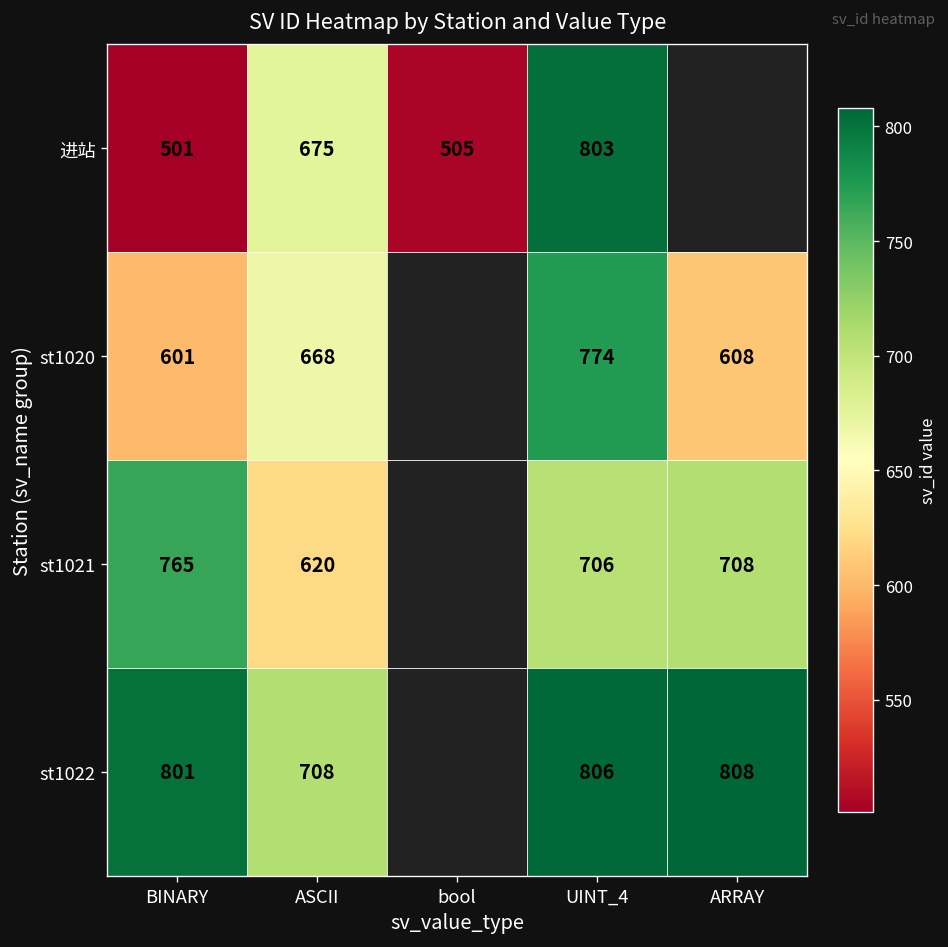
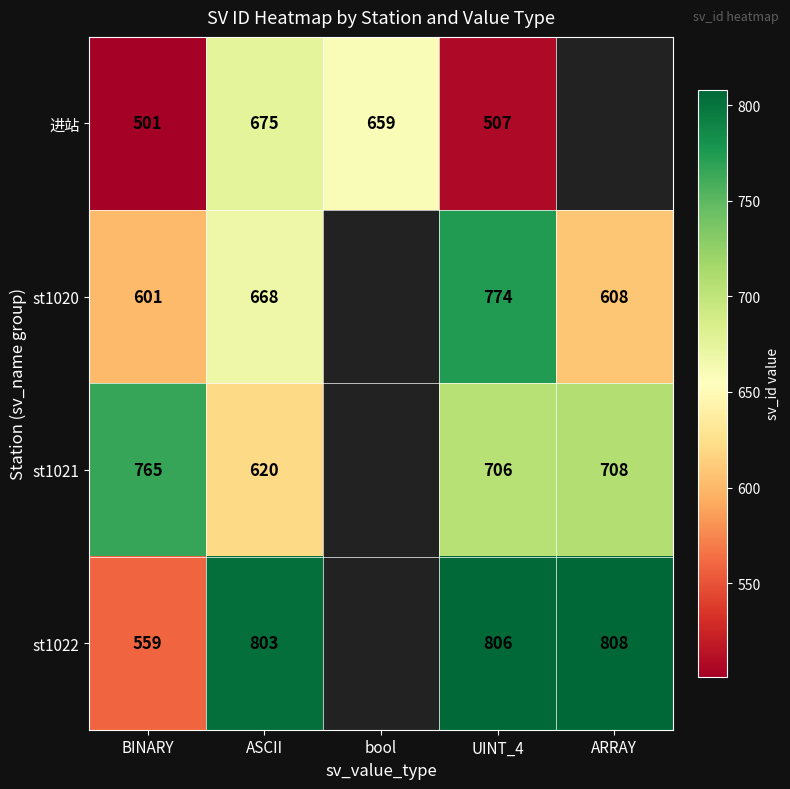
  {
    "进站": {
      "BINARY": 501,
      "ASCII": 675,
-     "bool": 505,
-     "UINT_4": 803
+     "bool": 659,
+     "UINT_4": 507
    },
    "st1020": {
      "BINARY": 601,
      "ASCII": 668,
      "UINT_4": 774,
      "ARRAY": 608
    },
    "st1021": {
      "BINARY": 765,
      "ASCII": 620,
      "UINT_4": 706,
      "ARRAY": 708
    },
    "st1022": {
-     "BINARY": 801,
-     "ASCII": 708,
+     "BINARY": 559,
+     "ASCII": 803,
      "UINT_4": 806,
      "ARRAY": 808
    }
  }
